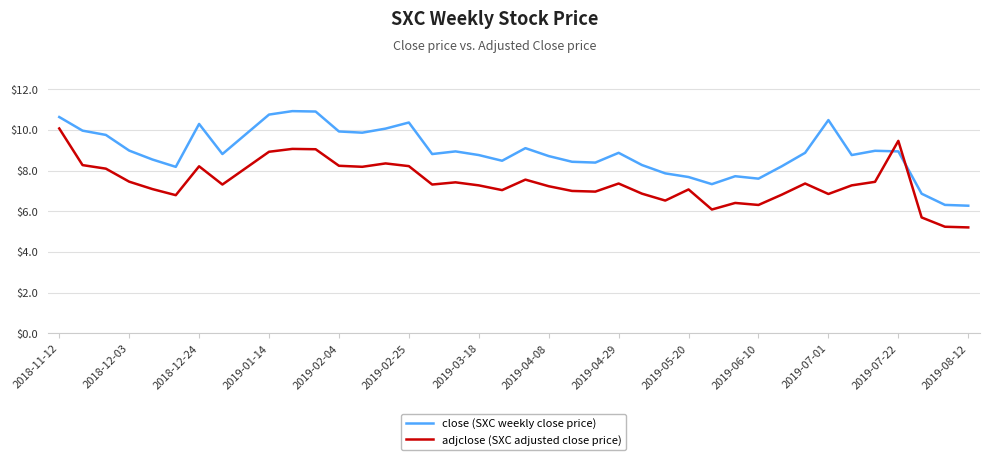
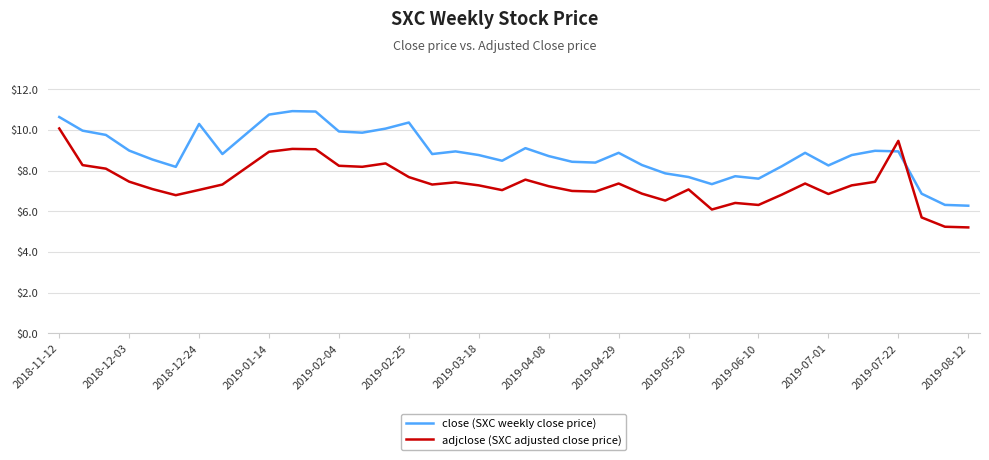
  {
    "close (SXC weekly close price)": {
      "2018-11-12": "$10.6",
      "2018-12-03": "$9.0",
      "2018-12-24": "$10.3",
      "2019-01-14": "$10.8",
      "2019-02-04": "$9.9",
      "2019-02-25": "$10.4",
      "2019-03-18": "$8.8",
      "2019-04-08": "$8.7",
      "2019-04-29": "$8.9",
      "2019-05-20": "$7.7",
      "2019-06-10": "$7.6",
-     "2019-07-01": "$10.5",
+     "2019-07-01": "$8.3",
      "2019-07-22": "$9.0",
      "2019-08-12": "$6.3"
    },
    "adjclose (SXC adjusted close price)": {
      "2018-11-12": "$10.1",
      "2018-12-03": "$7.5",
-     "2018-12-24": "$8.2",
+     "2018-12-24": "$7.1",
      "2019-01-14": "$8.9",
      "2019-02-04": "$8.2",
-     "2019-02-25": "$8.2",
+     "2019-02-25": "$7.7",
      "2019-03-18": "$7.3",
      "2019-04-08": "$7.2",
      "2019-04-29": "$7.4",
      "2019-05-20": "$7.1",
      "2019-06-10": "$6.3",
      "2019-07-01": "$6.9",
      "2019-07-22": "$9.5",
      "2019-08-12": "$5.2"
    }
  }
